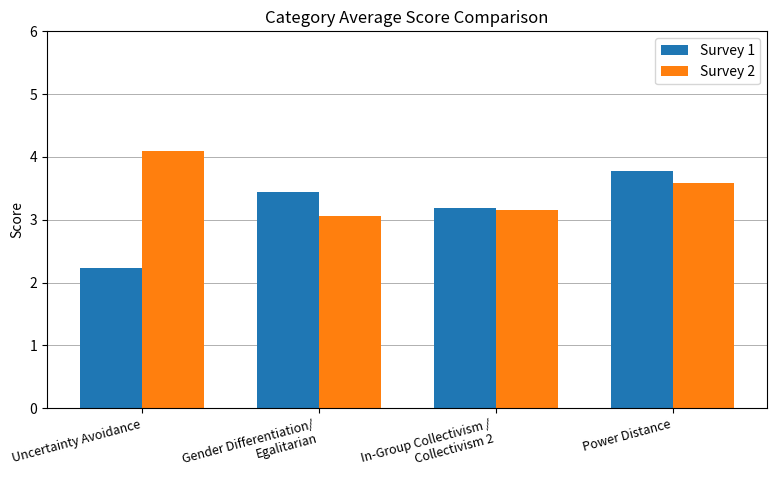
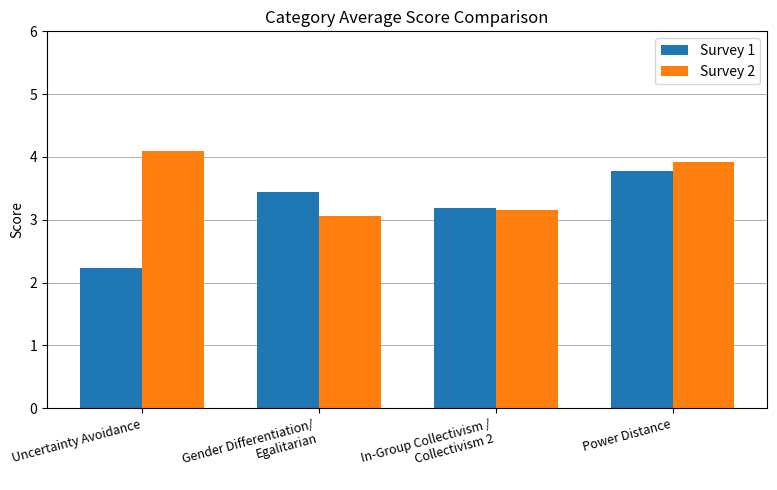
  {
    "Survey 1": {
      "Uncertainty Avoidance": 2.2,
      "Gender Differentiation/ Egalitarian": 3.4,
      "In-Group Collectivism / Collectivism 2": 3.2,
      "Power Distance": 3.8
    },
    "Survey 2": {
      "Uncertainty Avoidance": 4.1,
      "Gender Differentiation/ Egalitarian": 3.1,
      "In-Group Collectivism / Collectivism 2": 3.2,
-     "Power Distance": 3.6
+     "Power Distance": 3.9
    }
  }
